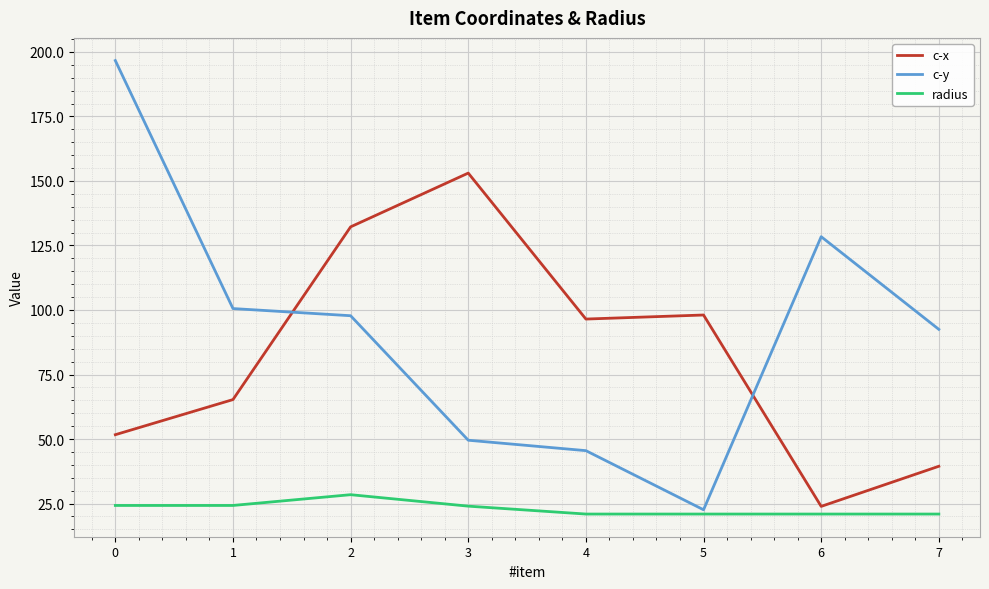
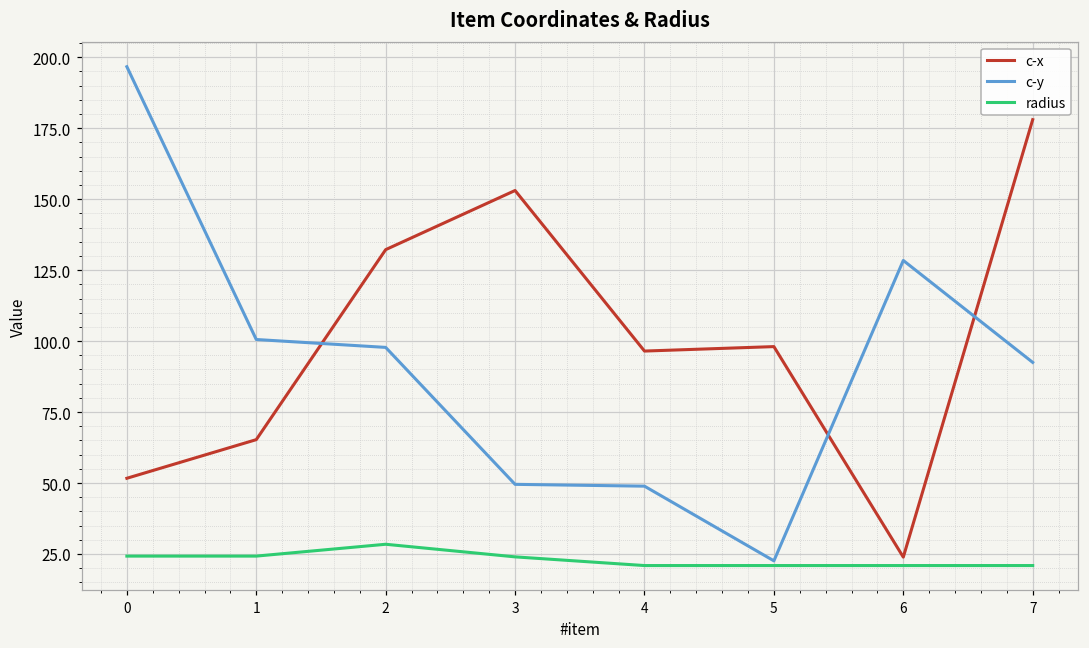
  {
    "c-x": {
      "0": 52,
      "1": 65,
      "2": 132,
      "3": 153,
      "4": 96,
      "5": 98,
      "6": 24,
-     "7": 39
+     "7": 178
    },
    "c-y": {
      "0": 197,
      "1": 101,
      "2": 98,
      "3": 50,
-     "4": 45,
+     "4": 49,
      "5": 23,
      "6": 128,
      "7": 93
    },
    "radius": {
      "0": 24,
      "1": 24,
      "2": 28,
      "3": 24,
      "4": 21,
      "5": 21,
      "6": 21,
      "7": 21
    }
  }
